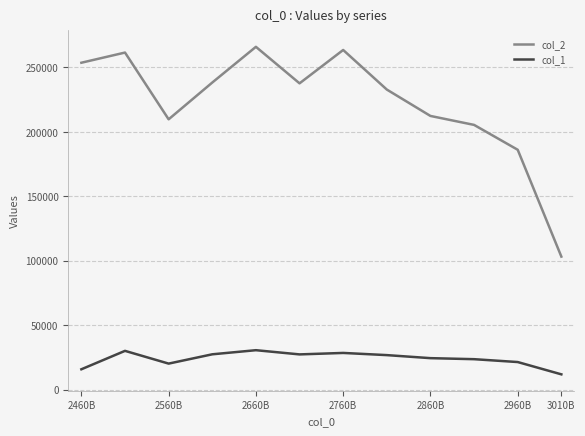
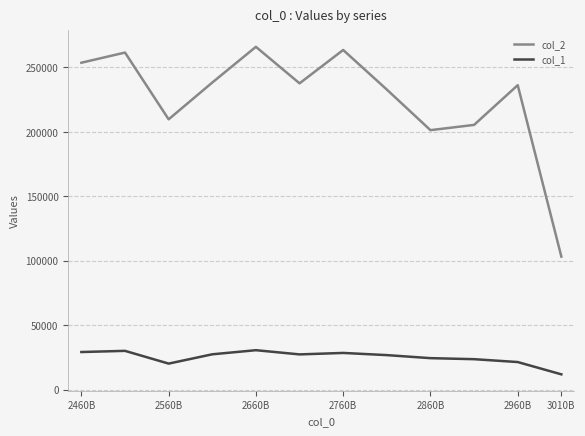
  {
    "col_2": {
      "2460B": 254000,
      "2560B": 210000,
      "2660B": 266000,
      "2760B": 264000,
-     "2860B": 212000,
-     "2960B": 186000,
+     "2860B": 201000,
+     "2960B": 236000,
      "3010B": 103000
    },
    "col_1": {
-     "2460B": 16000,
+     "2460B": 29000,
      "2560B": 20000,
      "2660B": 31000,
      "2760B": 29000,
      "2860B": 24000,
      "2960B": 21000,
      "3010B": 12000
    }
  }
